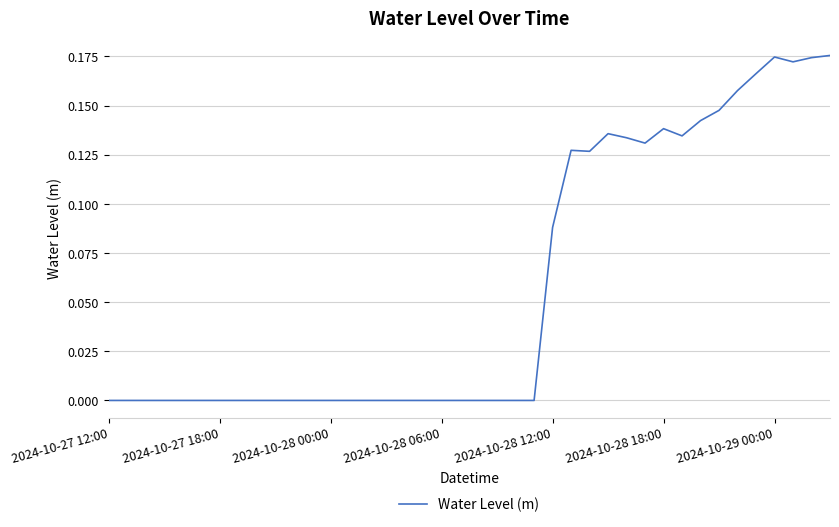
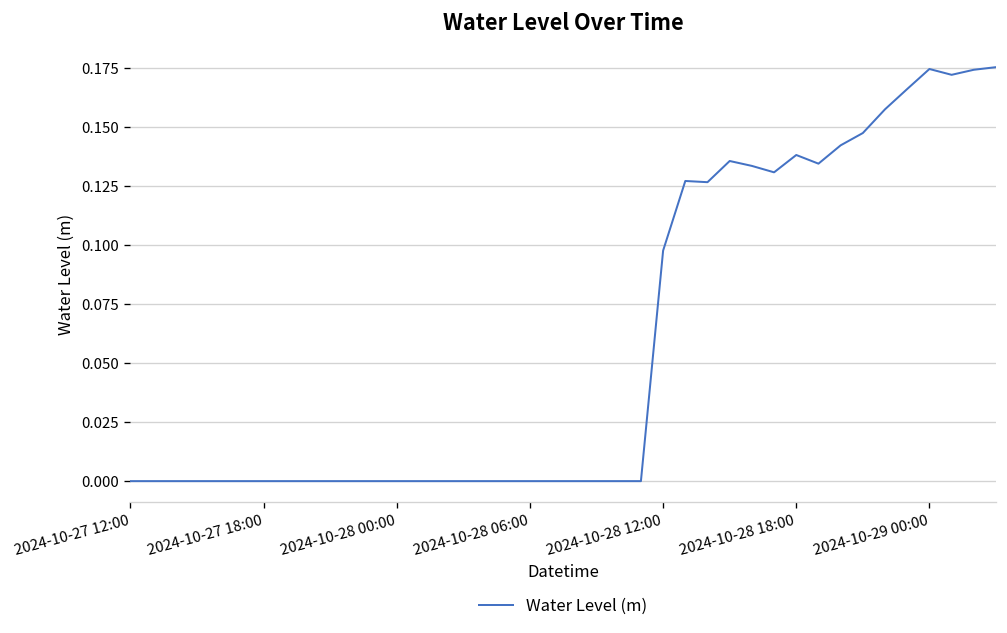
  {
    "2024-10-27 12:00": 0.000,
    "2024-10-27 18:00": 0.000,
    "2024-10-28 00:00": 0.000,
    "2024-10-28 06:00": 0.000,
-   "2024-10-28 12:00": 0.088,
+   "2024-10-28 12:00": 0.098,
    "2024-10-28 18:00": 0.138,
    "2024-10-29 00:00": 0.175
  }
